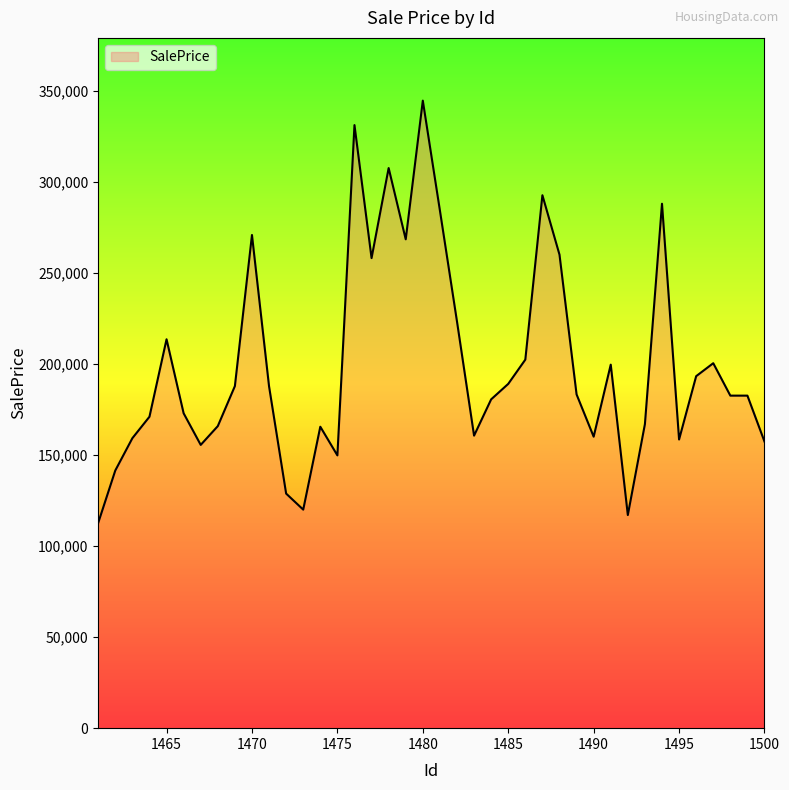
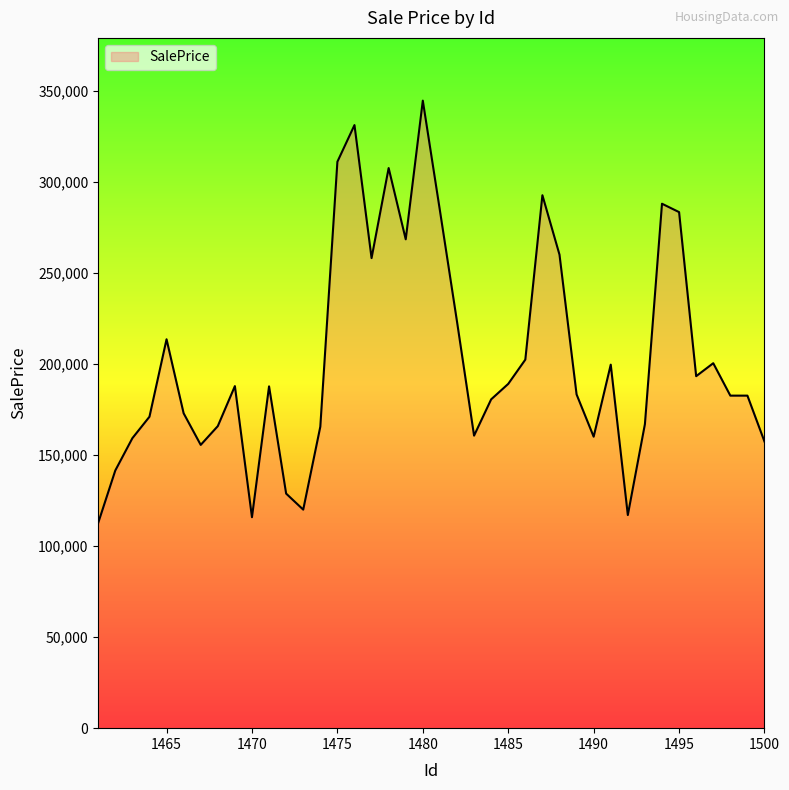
  {
    "1465": "214,000",
-   "1470": "271,000",
-   "1475": "150,000",
+   "1470": "116,000",
+   "1475": "311,000",
    "1480": "345,000",
    "1485": "189,000",
    "1490": "160,000",
-   "1495": "159,000",
+   "1495": "284,000",
    "1500": "157,000"
  }
